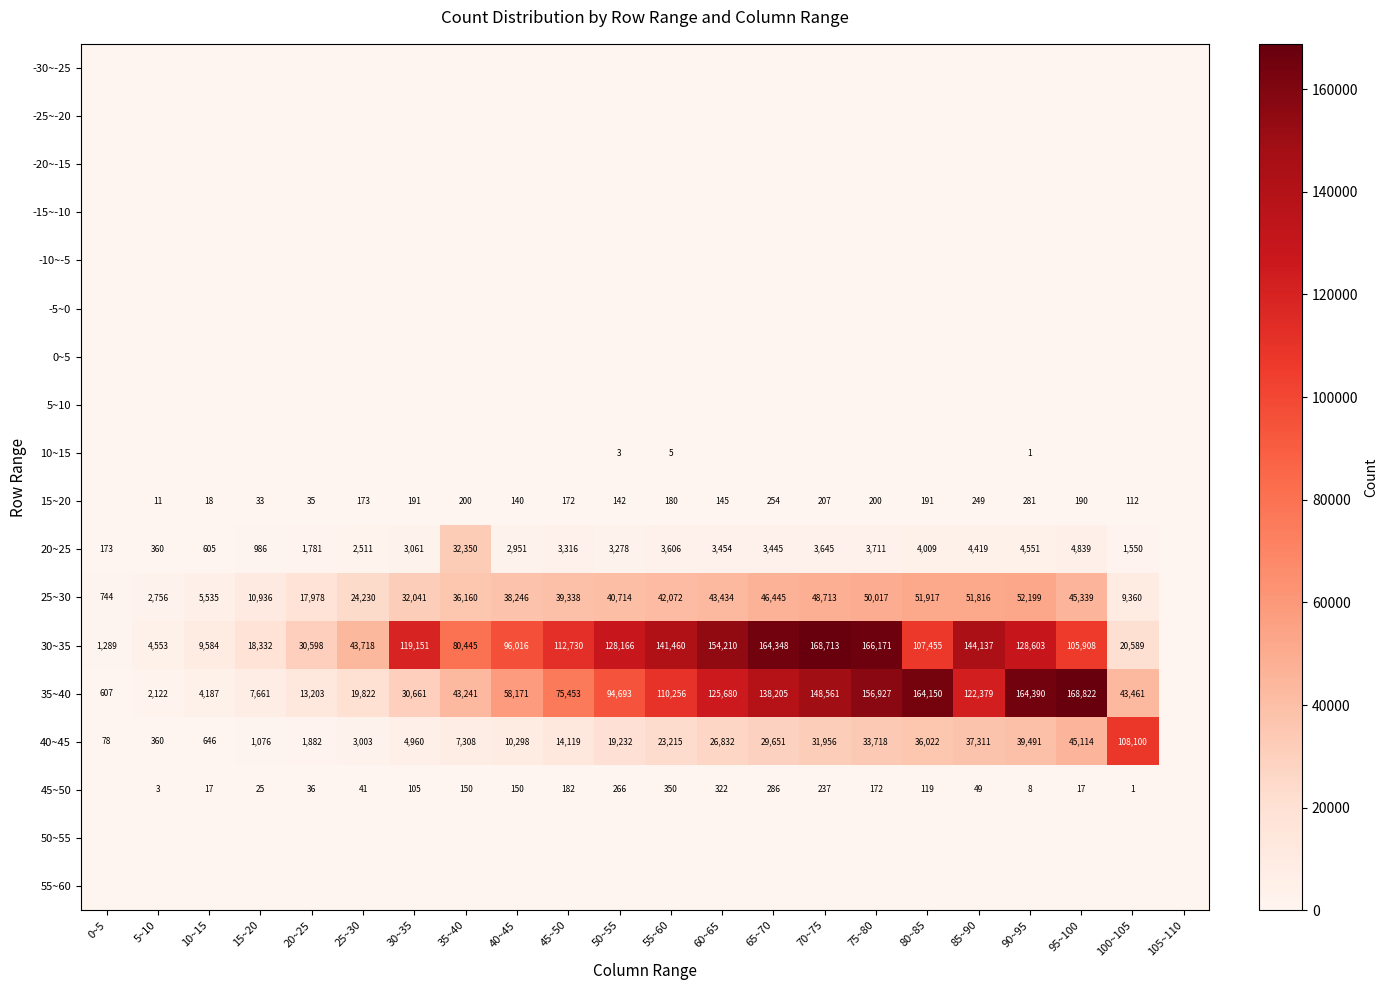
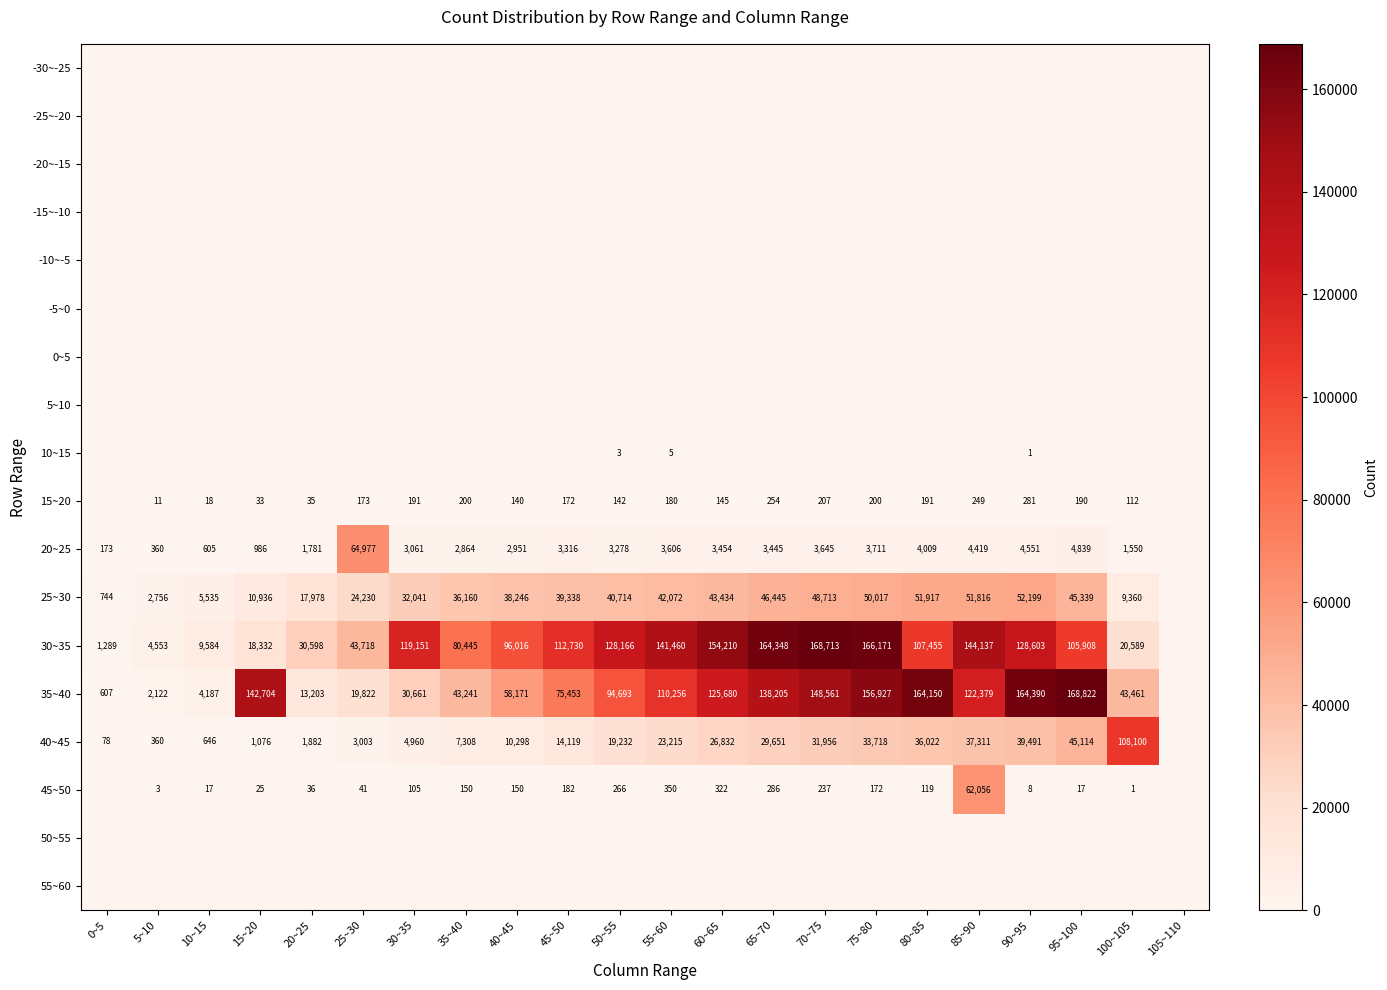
  {
    "10~15": {
      "50~55": "3",
      "55~60": "5",
      "90~95": "1"
    },
    "15~20": {
      "5~10": "11",
      "10~15": "18",
      "15~20": "33",
      "20~25": "35",
      "25~30": "173",
      "30~35": "191",
      "35~40": "200",
      "40~45": "140",
      "45~50": "172",
      "50~55": "142",
      "55~60": "180",
      "60~65": "145",
      "65~70": "254",
      "70~75": "207",
      "75~80": "200",
      "80~85": "191",
      "85~90": "249",
      "90~95": "281",
      "95~100": "190",
      "100~105": "112"
    },
    "20~25": {
      "0~5": "173",
      "5~10": "360",
      "10~15": "605",
      "15~20": "986",
      "20~25": "1,781",
-     "25~30": "2,511",
+     "25~30": "64,977",
      "30~35": "3,061",
-     "35~40": "32,350",
+     "35~40": "2,864",
      "40~45": "2,951",
      "45~50": "3,316",
      "50~55": "3,278",
      "55~60": "3,606",
      "60~65": "3,454",
      "65~70": "3,445",
      "70~75": "3,645",
      "75~80": "3,711",
      "80~85": "4,009",
      "85~90": "4,419",
      "90~95": "4,551",
      "95~100": "4,839",
      "100~105": "1,550"
    },
    "25~30": {
      "0~5": "744",
      "5~10": "2,756",
      "10~15": "5,535",
      "15~20": "10,936",
      "20~25": "17,978",
      "25~30": "24,230",
      "30~35": "32,041",
      "35~40": "36,160",
      "40~45": "38,246",
      "45~50": "39,338",
      "50~55": "40,714",
      "55~60": "42,072",
      "60~65": "43,434",
      "65~70": "46,445",
      "70~75": "48,713",
      "75~80": "50,017",
      "80~85": "51,917",
      "85~90": "51,816",
      "90~95": "52,199",
      "95~100": "45,339",
      "100~105": "9,360"
    },
    "30~35": {
      "0~5": "1,289",
      "5~10": "4,553",
      "10~15": "9,584",
      "15~20": "18,332",
      "20~25": "30,598",
      "25~30": "43,718",
      "30~35": "119,151",
      "35~40": "80,445",
      "40~45": "96,016",
      "45~50": "112,730",
      "50~55": "128,166",
      "55~60": "141,460",
      "60~65": "154,210",
      "65~70": "164,348",
      "70~75": "168,713",
      "75~80": "166,171",
      "80~85": "107,455",
      "85~90": "144,137",
      "90~95": "128,603",
      "95~100": "105,908",
      "100~105": "20,589"
    },
    "35~40": {
      "0~5": "607",
      "5~10": "2,122",
      "10~15": "4,187",
-     "15~20": "7,661",
+     "15~20": "142,704",
      "20~25": "13,203",
      "25~30": "19,822",
      "30~35": "30,661",
      "35~40": "43,241",
      "40~45": "58,171",
      "45~50": "75,453",
      "50~55": "94,693",
      "55~60": "110,256",
      "60~65": "125,680",
      "65~70": "138,205",
      "70~75": "148,561",
      "75~80": "156,927",
      "80~85": "164,150",
      "85~90": "122,379",
      "90~95": "164,390",
      "95~100": "168,822",
      "100~105": "43,461"
    },
    "40~45": {
      "0~5": "78",
      "5~10": "360",
      "10~15": "646",
      "15~20": "1,076",
      "20~25": "1,882",
      "25~30": "3,003",
      "30~35": "4,960",
      "35~40": "7,308",
      "40~45": "10,298",
      "45~50": "14,119",
      "50~55": "19,232",
      "55~60": "23,215",
      "60~65": "26,832",
      "65~70": "29,651",
      "70~75": "31,956",
      "75~80": "33,718",
      "80~85": "36,022",
      "85~90": "37,311",
      "90~95": "39,491",
      "95~100": "45,114",
      "100~105": "108,100"
    },
    "45~50": {
      "5~10": "3",
      "10~15": "17",
      "15~20": "25",
      "20~25": "36",
      "25~30": "41",
      "30~35": "105",
      "35~40": "150",
      "40~45": "150",
      "45~50": "182",
      "50~55": "266",
      "55~60": "350",
      "60~65": "322",
      "65~70": "286",
      "70~75": "237",
      "75~80": "172",
      "80~85": "119",
-     "85~90": "49",
+     "85~90": "62,056",
      "90~95": "8",
      "95~100": "17",
      "100~105": "1"
    }
  }
